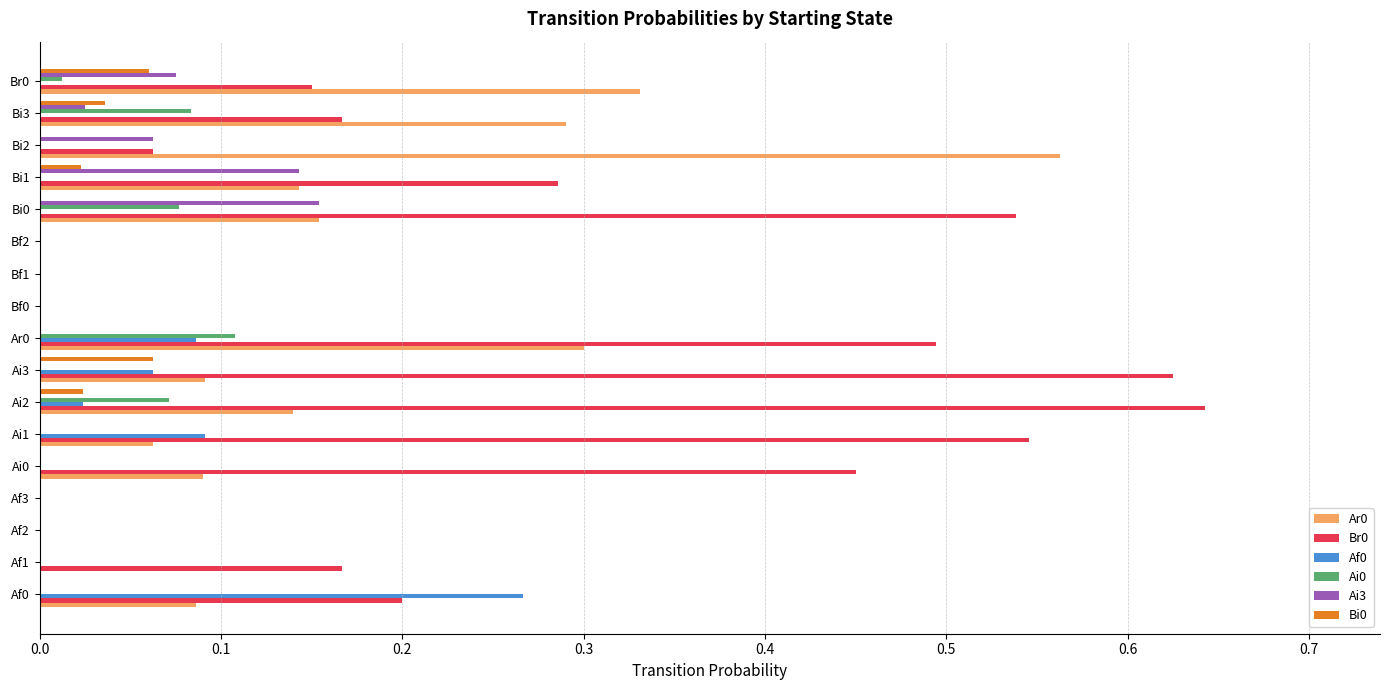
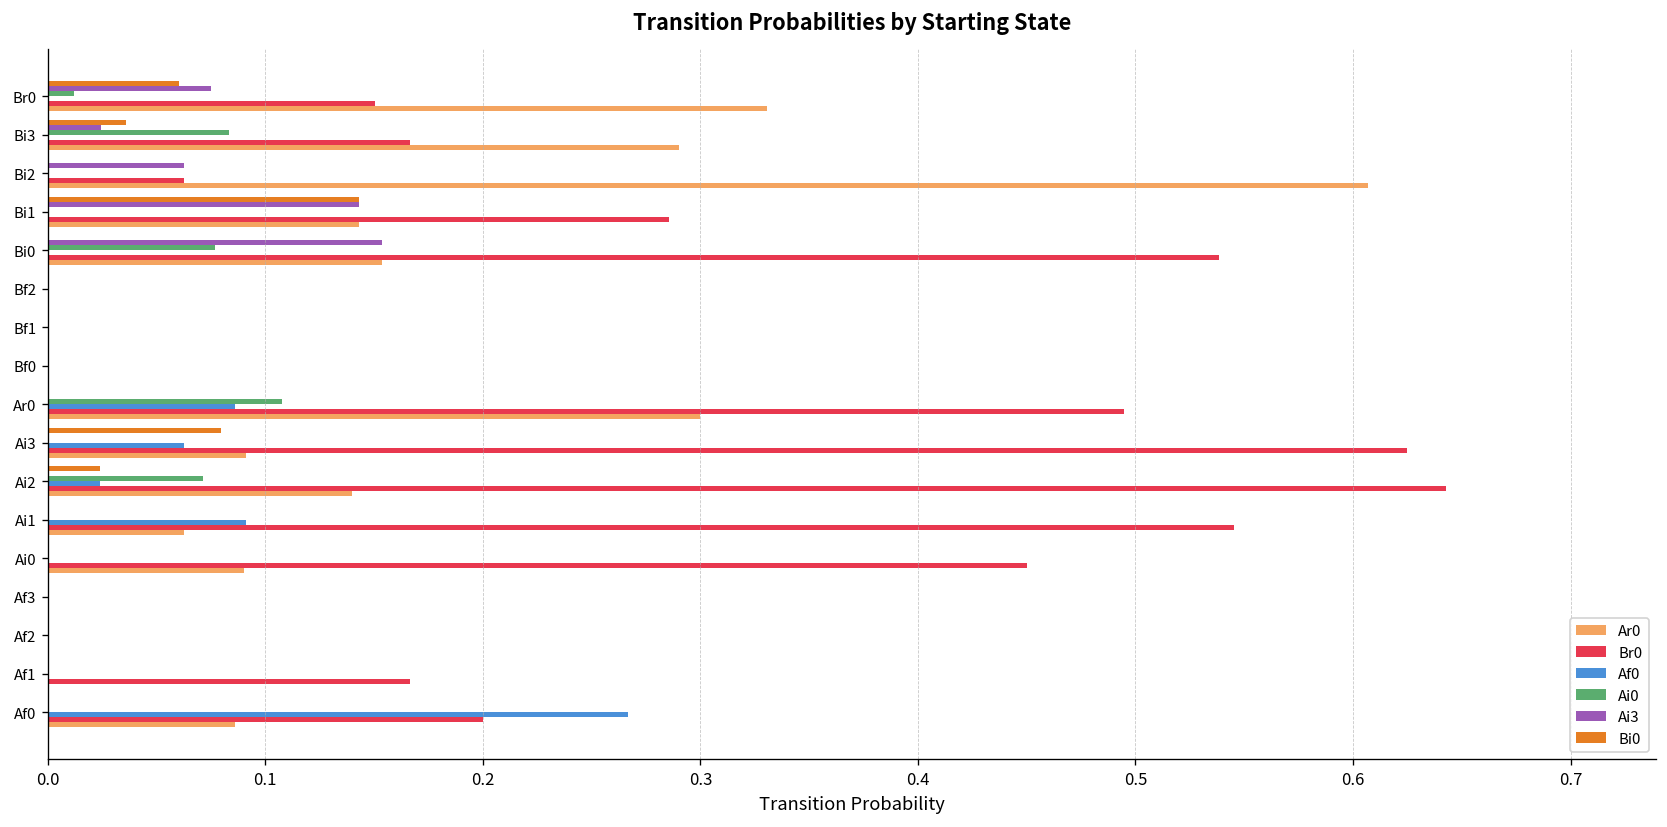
  {
    "Ar0": {
      "Br0": 0.331,
      "Bi3": 0.290,
-     "Bi2": 0.563,
+     "Bi2": 0.607,
      "Bi1": 0.143,
      "Bi0": 0.154,
      "Bf2": 0.000,
      "Bf1": 0.000,
      "Bf0": 0.000,
      "Ar0": 0.300,
      "Ai3": 0.091,
      "Ai2": 0.140,
      "Ai1": 0.063,
      "Ai0": 0.090,
      "Af3": 0.000,
      "Af2": 0.000,
      "Af1": 0.000,
      "Af0": 0.086
    },
    "Br0": {
      "Br0": 0.150,
      "Bi3": 0.167,
      "Bi2": 0.063,
      "Bi1": 0.286,
      "Bi0": 0.538,
      "Bf2": 0.000,
      "Bf1": 0.000,
      "Bf0": 0.000,
      "Ar0": 0.495,
      "Ai3": 0.625,
      "Ai2": 0.643,
      "Ai1": 0.545,
      "Ai0": 0.450,
      "Af3": 0.000,
      "Af2": 0.000,
      "Af1": 0.167,
      "Af0": 0.200
    },
    "Af0": {
      "Br0": 0.000,
      "Bi3": 0.000,
      "Bi2": 0.000,
      "Bi1": 0.000,
      "Bi0": 0.000,
      "Bf2": 0.000,
      "Bf1": 0.000,
      "Bf0": 0.000,
      "Ar0": 0.086,
      "Ai3": 0.063,
      "Ai2": 0.024,
      "Ai1": 0.091,
      "Ai0": 0.000,
      "Af3": 0.000,
      "Af2": 0.000,
      "Af1": 0.000,
      "Af0": 0.267
    },
    "Ai0": {
      "Br0": 0.012,
      "Bi3": 0.083,
      "Bi2": 0.000,
      "Bi1": 0.000,
      "Bi0": 0.077,
      "Bf2": 0.000,
      "Bf1": 0.000,
      "Bf0": 0.000,
      "Ar0": 0.108,
      "Ai3": 0.000,
      "Ai2": 0.071,
      "Ai1": 0.000,
      "Ai0": 0.000,
      "Af3": 0.000,
      "Af2": 0.000,
      "Af1": 0.000,
      "Af0": 0.000
    },
    "Ai3": {
      "Br0": 0.075,
      "Bi3": 0.025,
      "Bi2": 0.063,
      "Bi1": 0.143,
      "Bi0": 0.154,
      "Bf2": 0.000,
      "Bf1": 0.000,
      "Bf0": 0.000,
      "Ar0": 0.000,
      "Ai3": 0.000,
      "Ai2": 0.000,
      "Ai1": 0.000,
      "Ai0": 0.000,
      "Af3": 0.000,
      "Af2": 0.000,
      "Af1": 0.000,
      "Af0": 0.000
    },
    "Bi0": {
      "Br0": 0.060,
      "Bi3": 0.036,
      "Bi2": 0.000,
-     "Bi1": 0.023,
+     "Bi1": 0.143,
      "Bi0": 0.000,
      "Bf2": 0.000,
      "Bf1": 0.000,
      "Bf0": 0.000,
      "Ar0": 0.000,
-     "Ai3": 0.063,
+     "Ai3": 0.080,
      "Ai2": 0.024,
      "Ai1": 0.000,
      "Ai0": 0.000,
      "Af3": 0.000,
      "Af2": 0.000,
      "Af1": 0.000,
      "Af0": 0.000
    }
  }
